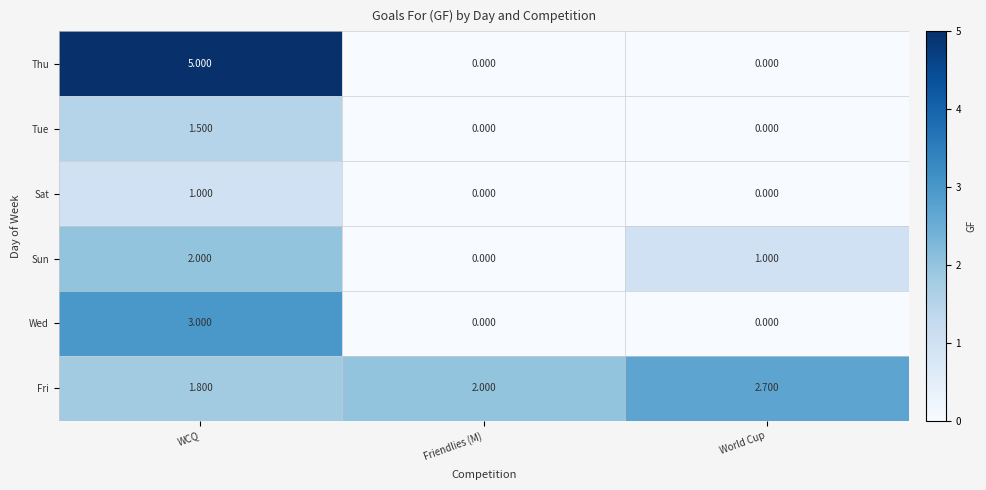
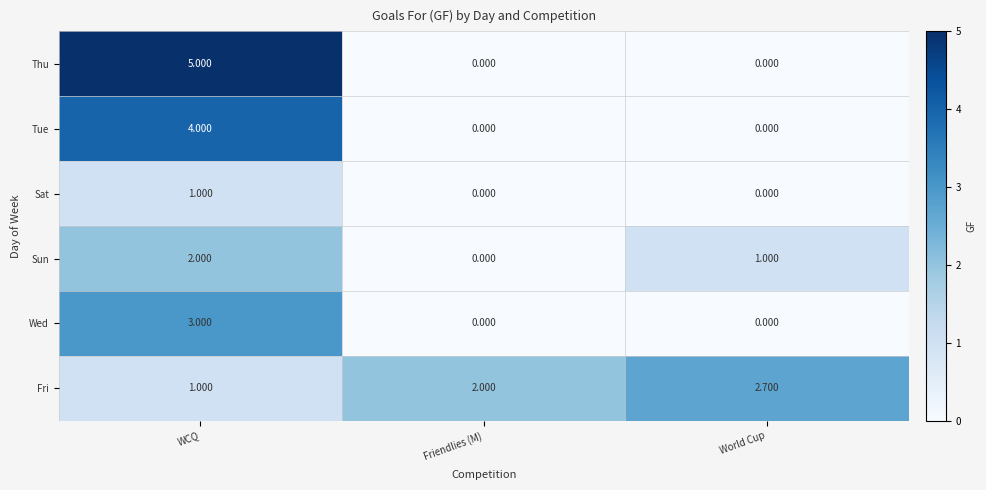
  {
    "Thu": {
      "WCQ": 5.000,
      "Friendlies (M)": 0.000,
      "World Cup": 0.000
    },
    "Tue": {
-     "WCQ": 1.500,
+     "WCQ": 4.000,
      "Friendlies (M)": 0.000,
      "World Cup": 0.000
    },
    "Sat": {
      "WCQ": 1.000,
      "Friendlies (M)": 0.000,
      "World Cup": 0.000
    },
    "Sun": {
      "WCQ": 2.000,
      "Friendlies (M)": 0.000,
      "World Cup": 1.000
    },
    "Wed": {
      "WCQ": 3.000,
      "Friendlies (M)": 0.000,
      "World Cup": 0.000
    },
    "Fri": {
-     "WCQ": 1.800,
+     "WCQ": 1.000,
      "Friendlies (M)": 2.000,
      "World Cup": 2.700
    }
  }
